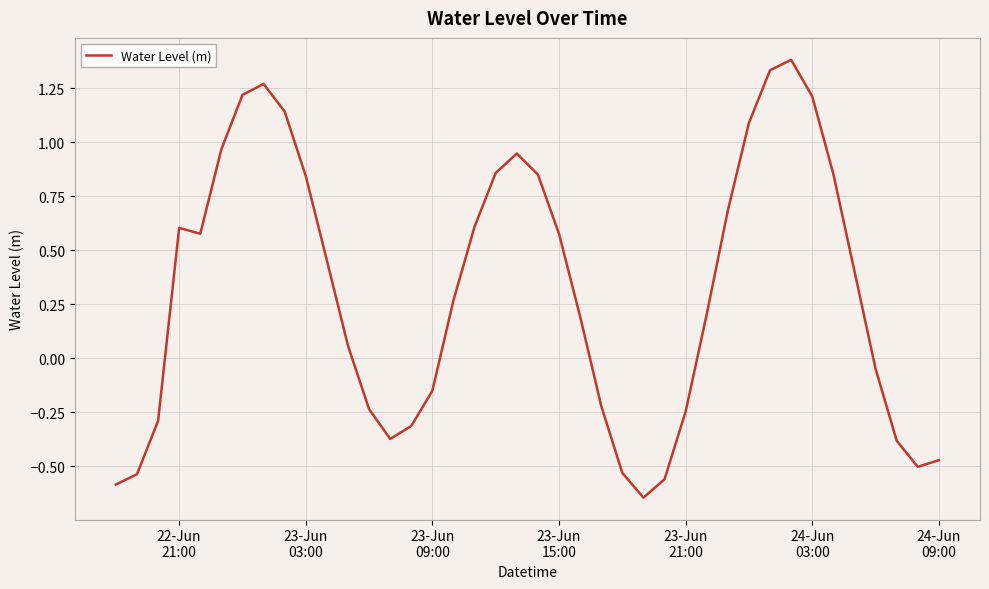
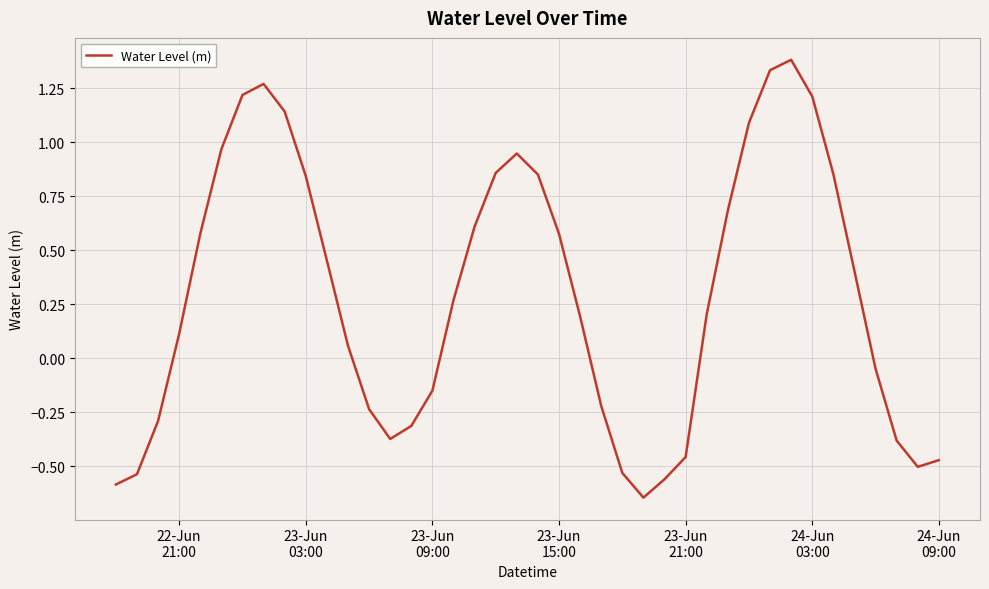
  {
-   "22-Jun 21:00": 0.60,
+   "22-Jun 21:00": 0.11,
    "23-Jun 03:00": 0.84,
    "23-Jun 09:00": -0.15,
    "23-Jun 15:00": 0.58,
-   "23-Jun 21:00": -0.25,
+   "23-Jun 21:00": -0.46,
    "24-Jun 03:00": 1.21,
    "24-Jun 09:00": -0.47
  }
